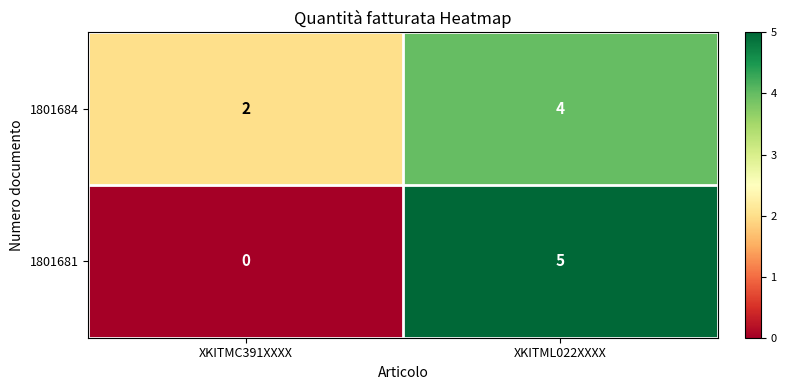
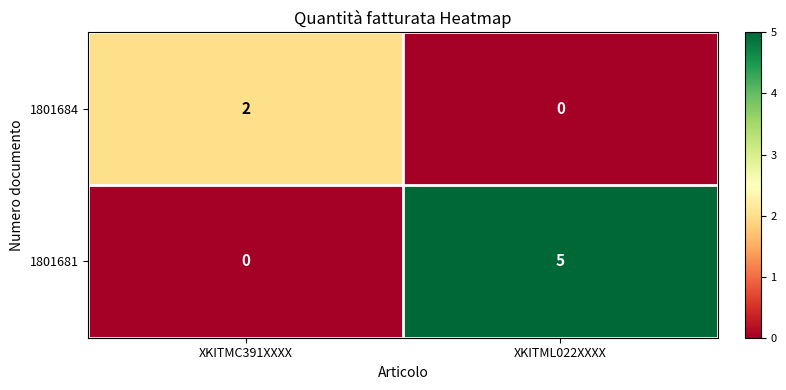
  {
    "1801684": {
      "XKITMC391XXXX": 2,
-     "XKITML022XXXX": 4
+     "XKITML022XXXX": 0
    },
    "1801681": {
      "XKITMC391XXXX": 0,
      "XKITML022XXXX": 5
    }
  }
